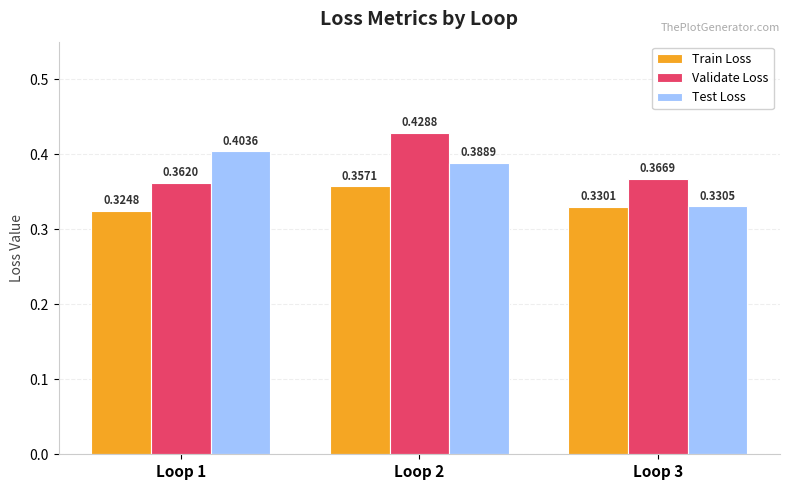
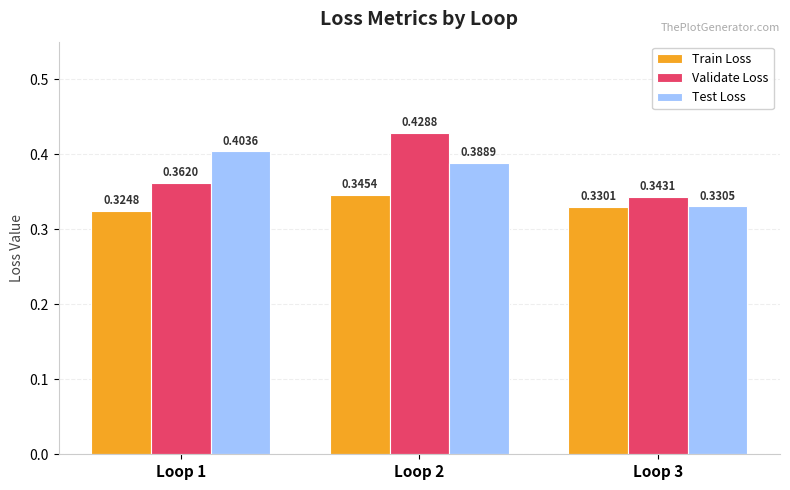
  {
    "Train Loss": {
      "Loop 1": 0.3248,
-     "Loop 2": 0.3571,
+     "Loop 2": 0.3454,
      "Loop 3": 0.3301
    },
    "Validate Loss": {
      "Loop 1": 0.3620,
      "Loop 2": 0.4288,
-     "Loop 3": 0.3669
+     "Loop 3": 0.3431
    },
    "Test Loss": {
      "Loop 1": 0.4036,
      "Loop 2": 0.3889,
      "Loop 3": 0.3305
    }
  }
